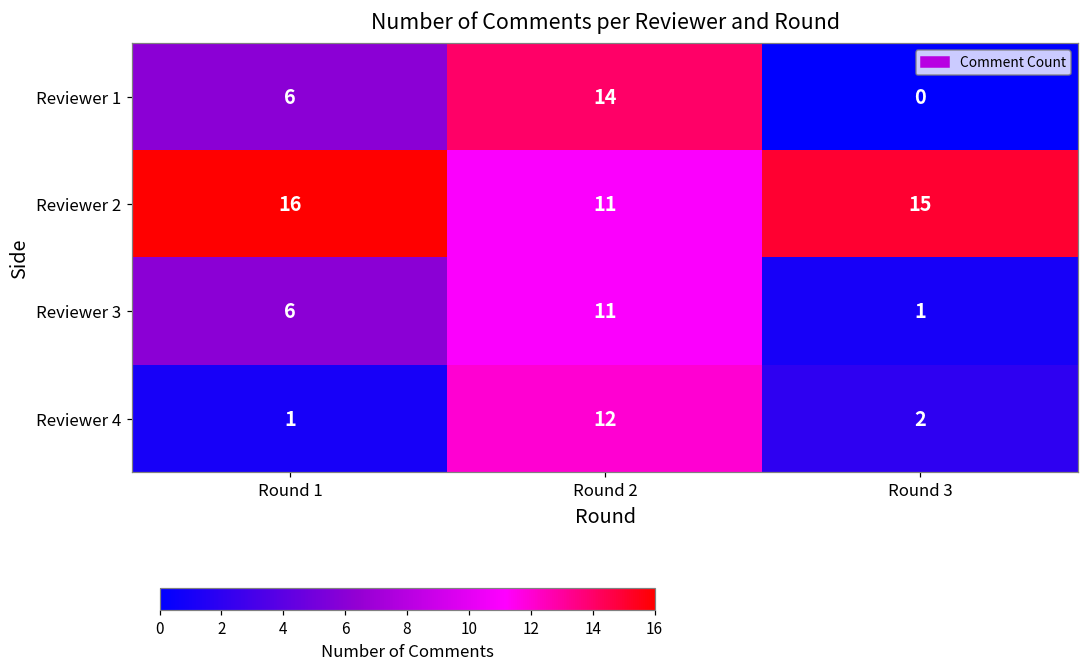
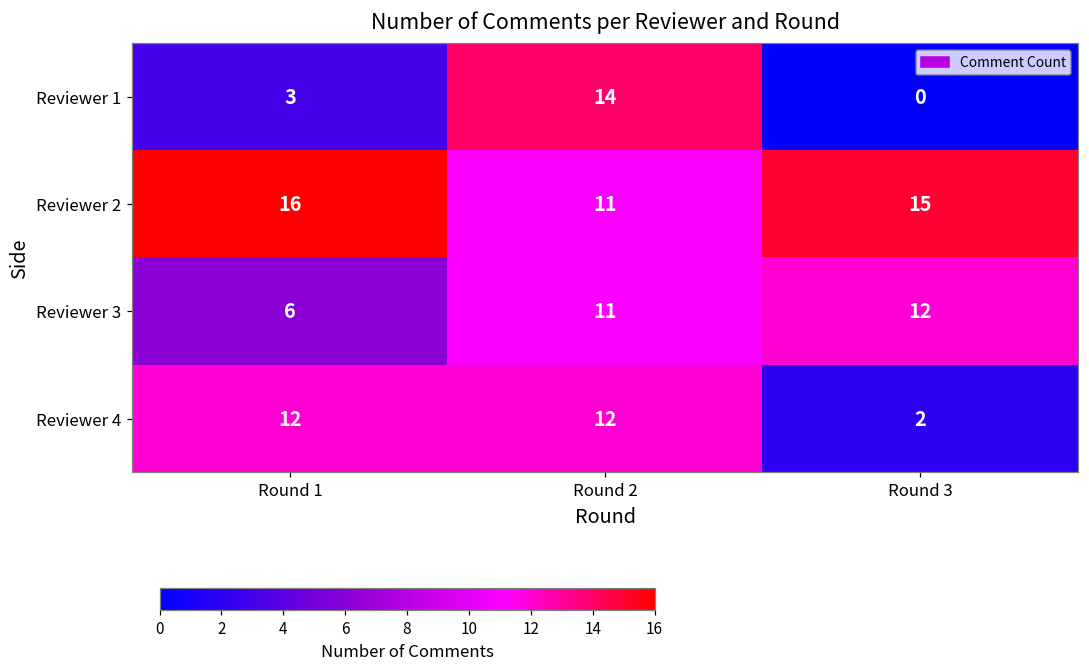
  {
    "Reviewer 1": {
-     "Round 1": 6,
+     "Round 1": 3,
      "Round 2": 14,
      "Round 3": 0
    },
    "Reviewer 2": {
      "Round 1": 16,
      "Round 2": 11,
      "Round 3": 15
    },
    "Reviewer 3": {
      "Round 1": 6,
      "Round 2": 11,
-     "Round 3": 1
+     "Round 3": 12
    },
    "Reviewer 4": {
-     "Round 1": 1,
+     "Round 1": 12,
      "Round 2": 12,
      "Round 3": 2
    }
  }
